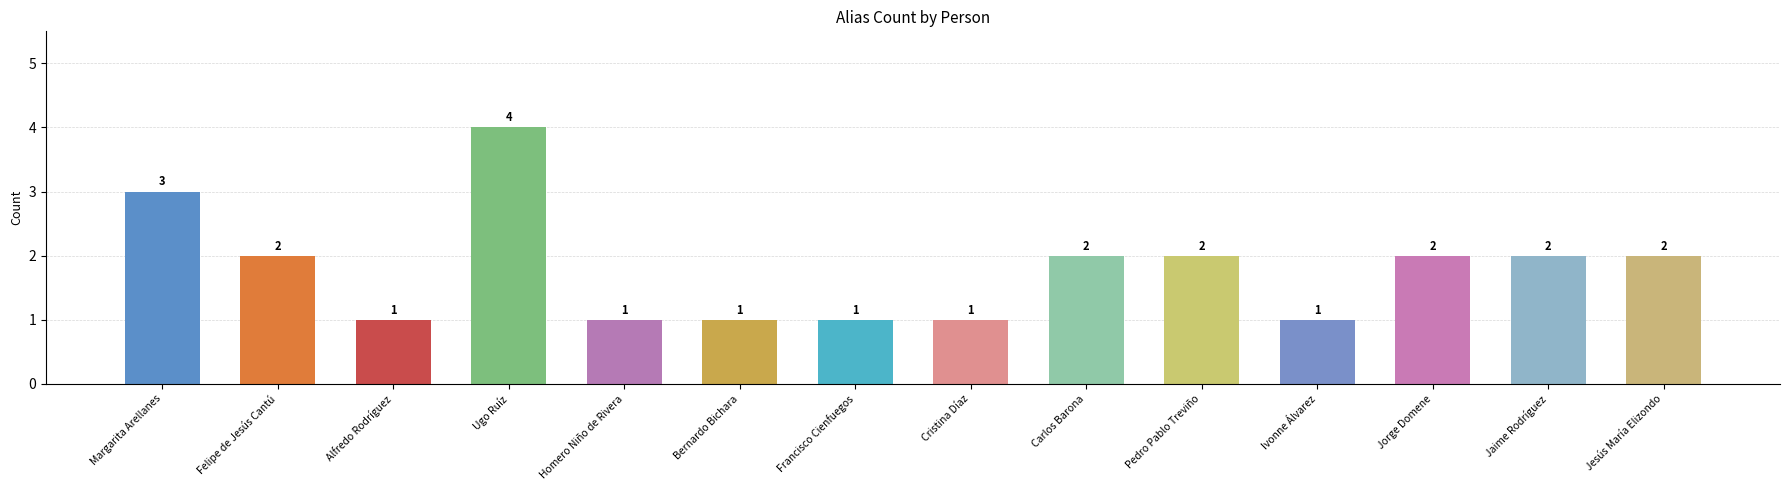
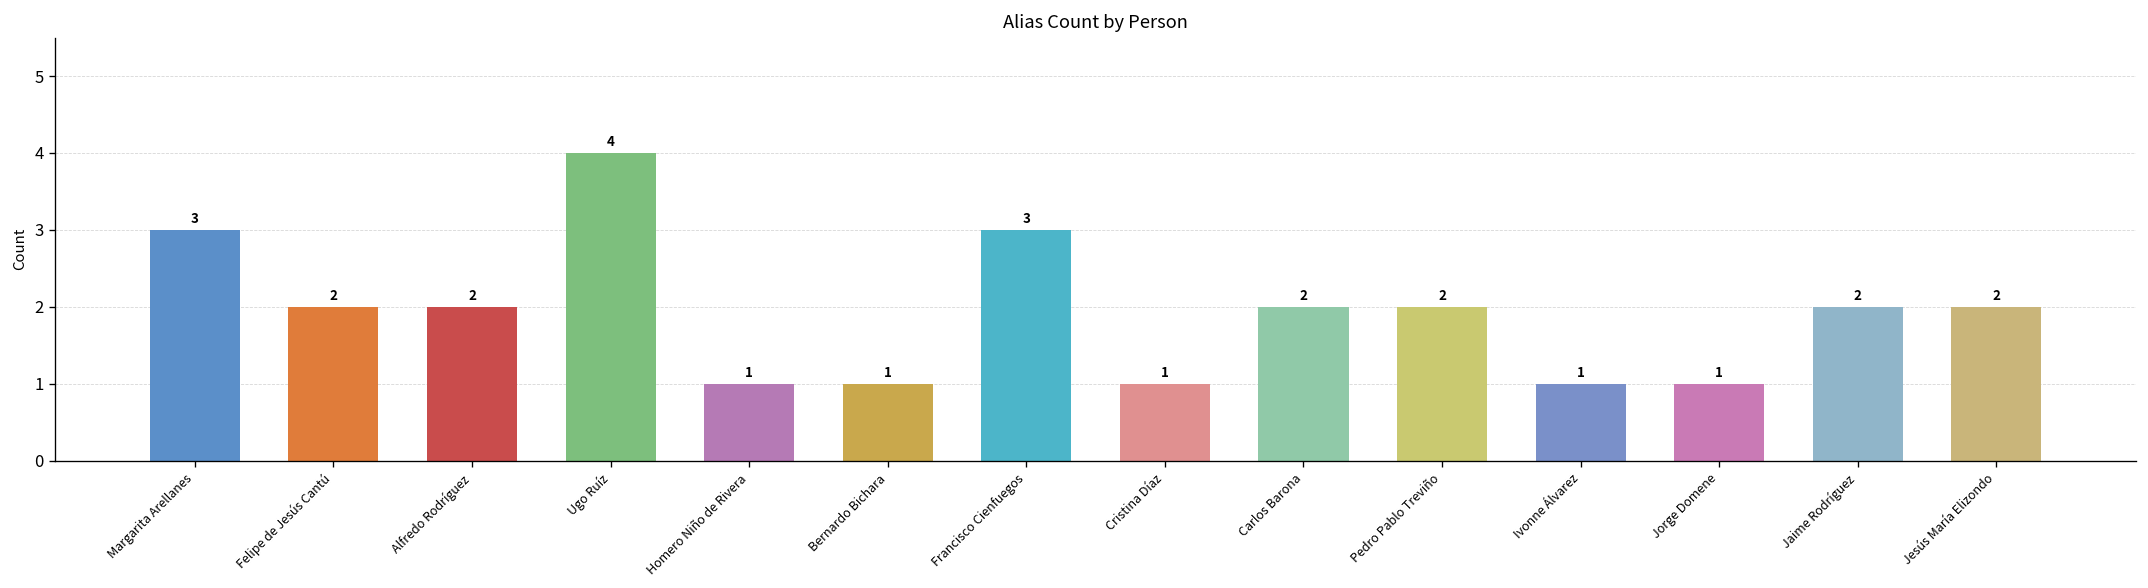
  {
    "Margarita Arellanes": 3,
    "Felipe de Jesús Cantú": 2,
-   "Alfredo Rodríguez": 1,
+   "Alfredo Rodríguez": 2,
    "Ugo Ruíz": 4,
    "Homero Niño de Rivera": 1,
    "Bernardo Bichara": 1,
-   "Francisco Cienfuegos": 1,
+   "Francisco Cienfuegos": 3,
    "Cristina Díaz": 1,
    "Carlos Barona": 2,
    "Pedro Pablo Treviño": 2,
    "Ivonne Álvarez": 1,
-   "Jorge Domene": 2,
+   "Jorge Domene": 1,
    "Jaime Rodríguez": 2,
    "Jesús María Elizondo": 2
  }
